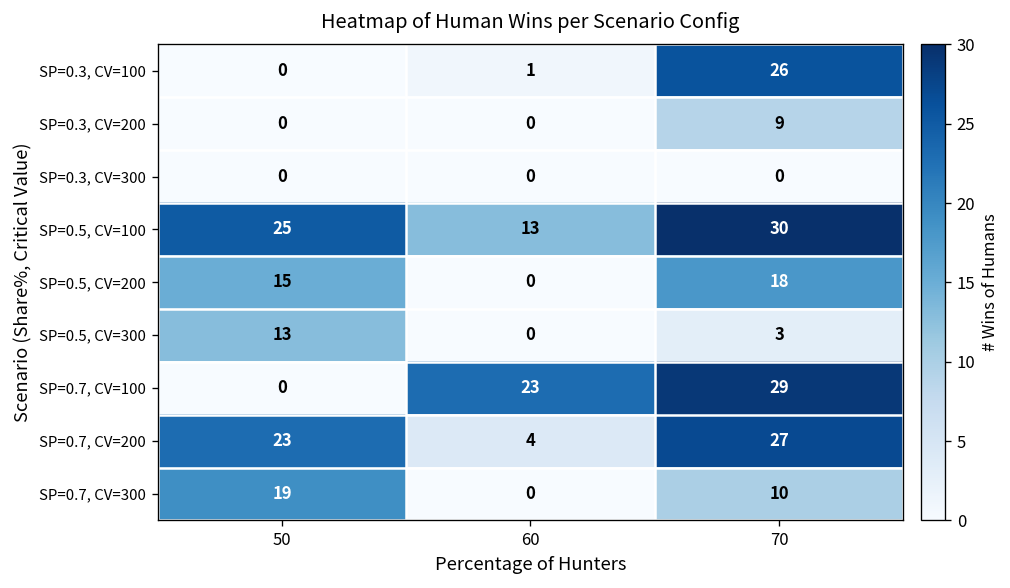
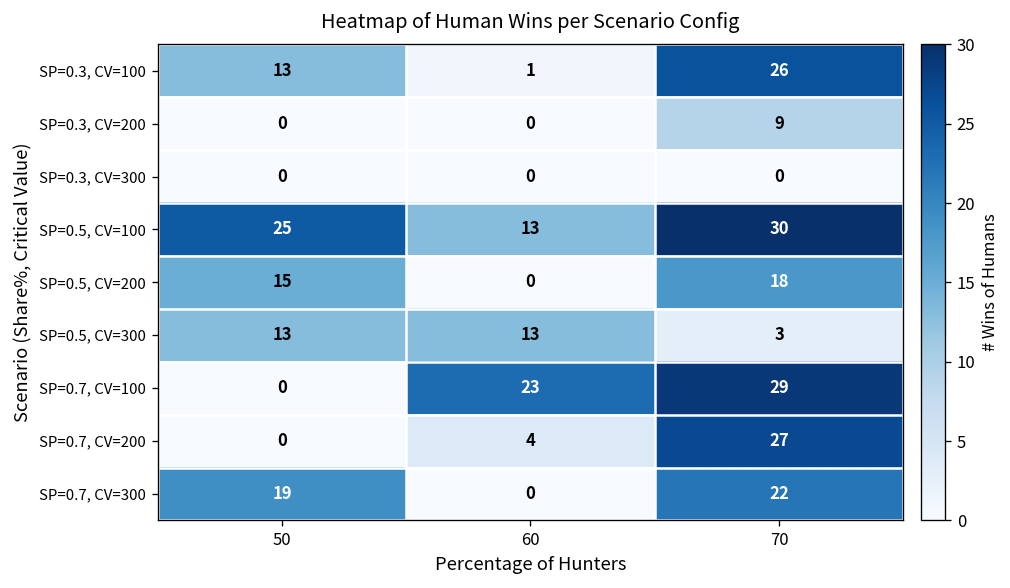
  {
    "SP=0.3, CV=100": {
-     "50": 0,
+     "50": 13,
      "60": 1,
      "70": 26
    },
    "SP=0.3, CV=200": {
      "50": 0,
      "60": 0,
      "70": 9
    },
    "SP=0.3, CV=300": {
      "50": 0,
      "60": 0,
      "70": 0
    },
    "SP=0.5, CV=100": {
      "50": 25,
      "60": 13,
      "70": 30
    },
    "SP=0.5, CV=200": {
      "50": 15,
      "60": 0,
      "70": 18
    },
    "SP=0.5, CV=300": {
      "50": 13,
-     "60": 0,
+     "60": 13,
      "70": 3
    },
    "SP=0.7, CV=100": {
      "50": 0,
      "60": 23,
      "70": 29
    },
    "SP=0.7, CV=200": {
-     "50": 23,
+     "50": 0,
      "60": 4,
      "70": 27
    },
    "SP=0.7, CV=300": {
      "50": 19,
      "60": 0,
-     "70": 10
+     "70": 22
    }
  }
